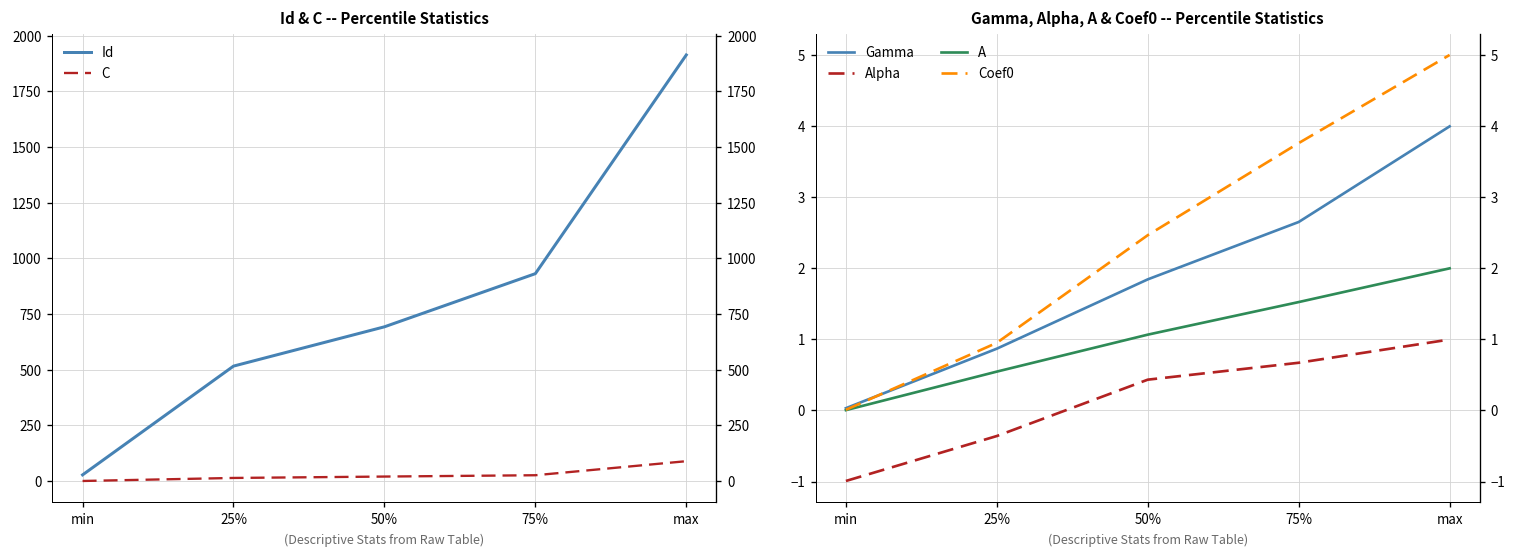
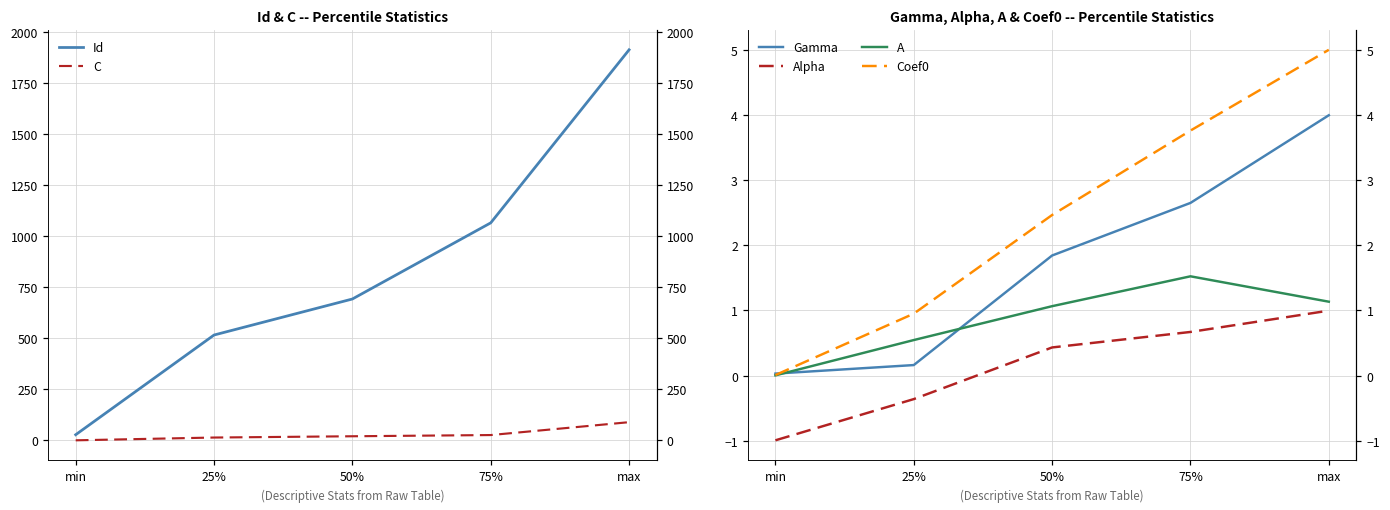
  {
    "Id & C -- Percentile Statistics": {
      "Id": {
        "min": 30,
        "25%": 520,
        "50%": 690,
-       "75%": 930,
+       "75%": 1070,
        "max": 1910
      },
      "C": {
        "min": 0,
        "25%": 10,
        "50%": 20,
        "75%": 30,
        "max": 90
      }
    },
    "Gamma, Alpha, A & Coef0 -- Percentile Statistics": {
      "Gamma": {
-       "25%": 0.9,
+       "25%": 0.2,
        "50%": 1.8,
        "75%": 2.7,
        "max": 4.0
      },
      "Alpha": {
        "min": -1.0,
        "25%": -0.4,
        "50%": 0.4,
        "75%": 0.7,
        "max": 1.0
      },
      "A": {
        "25%": 0.5,
        "50%": 1.1,
        "75%": 1.5,
-       "max": 2.0
+       "max": 1.1
      },
      "Coef0": {
        "25%": 1.0,
        "50%": 2.5,
        "75%": 3.8,
        "max": 5.0
      }
    }
  }
